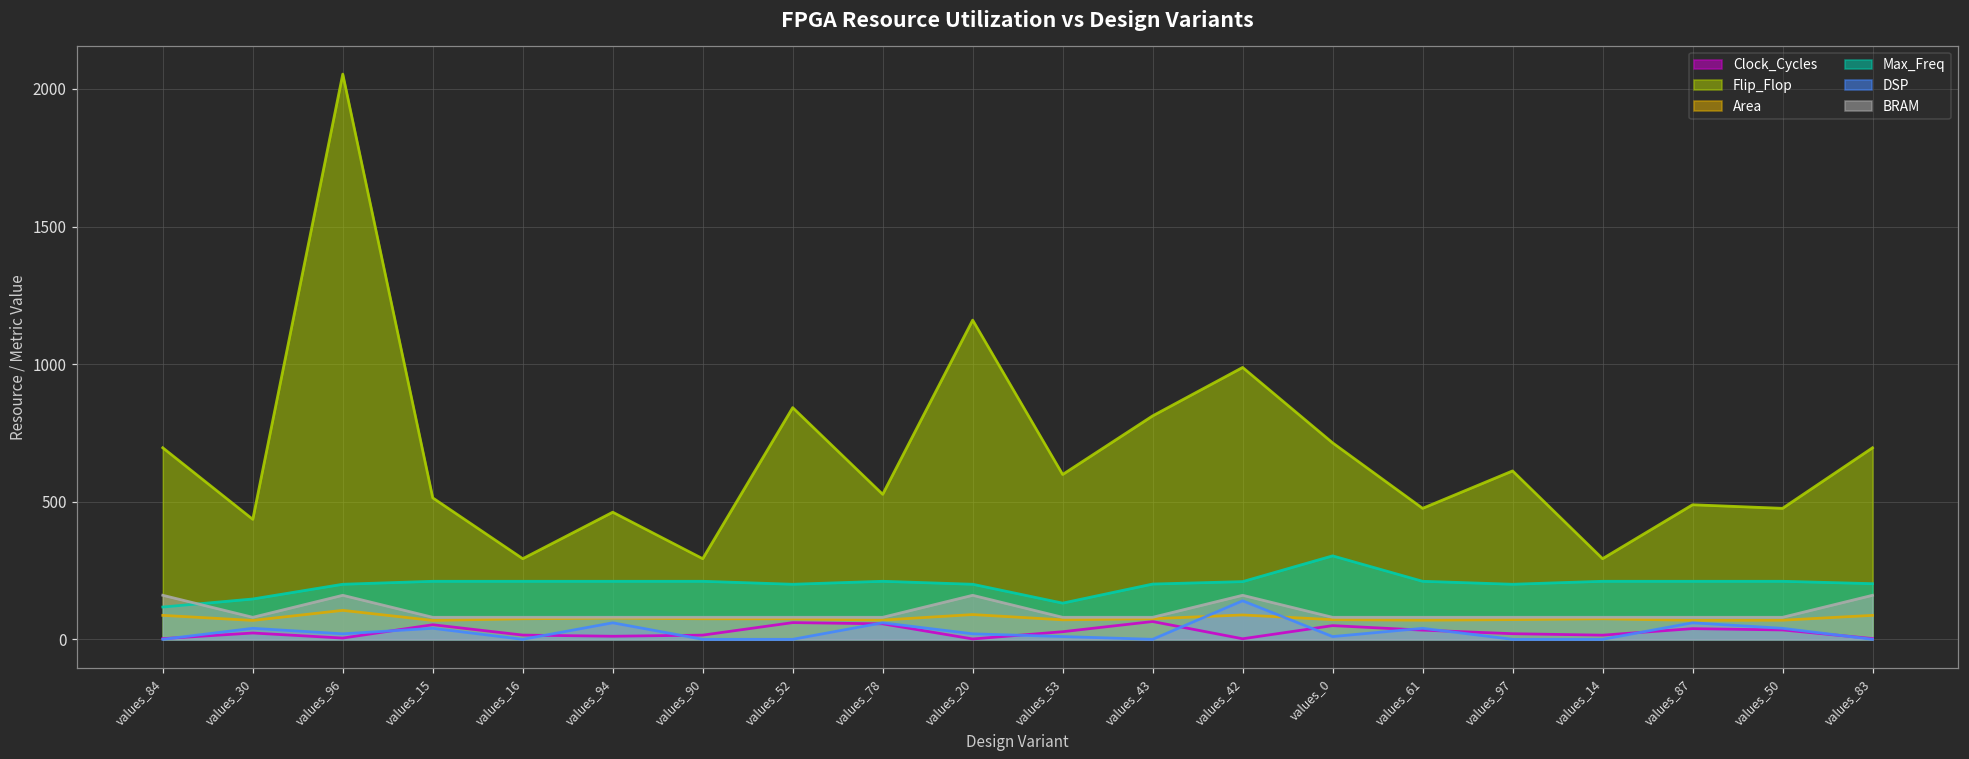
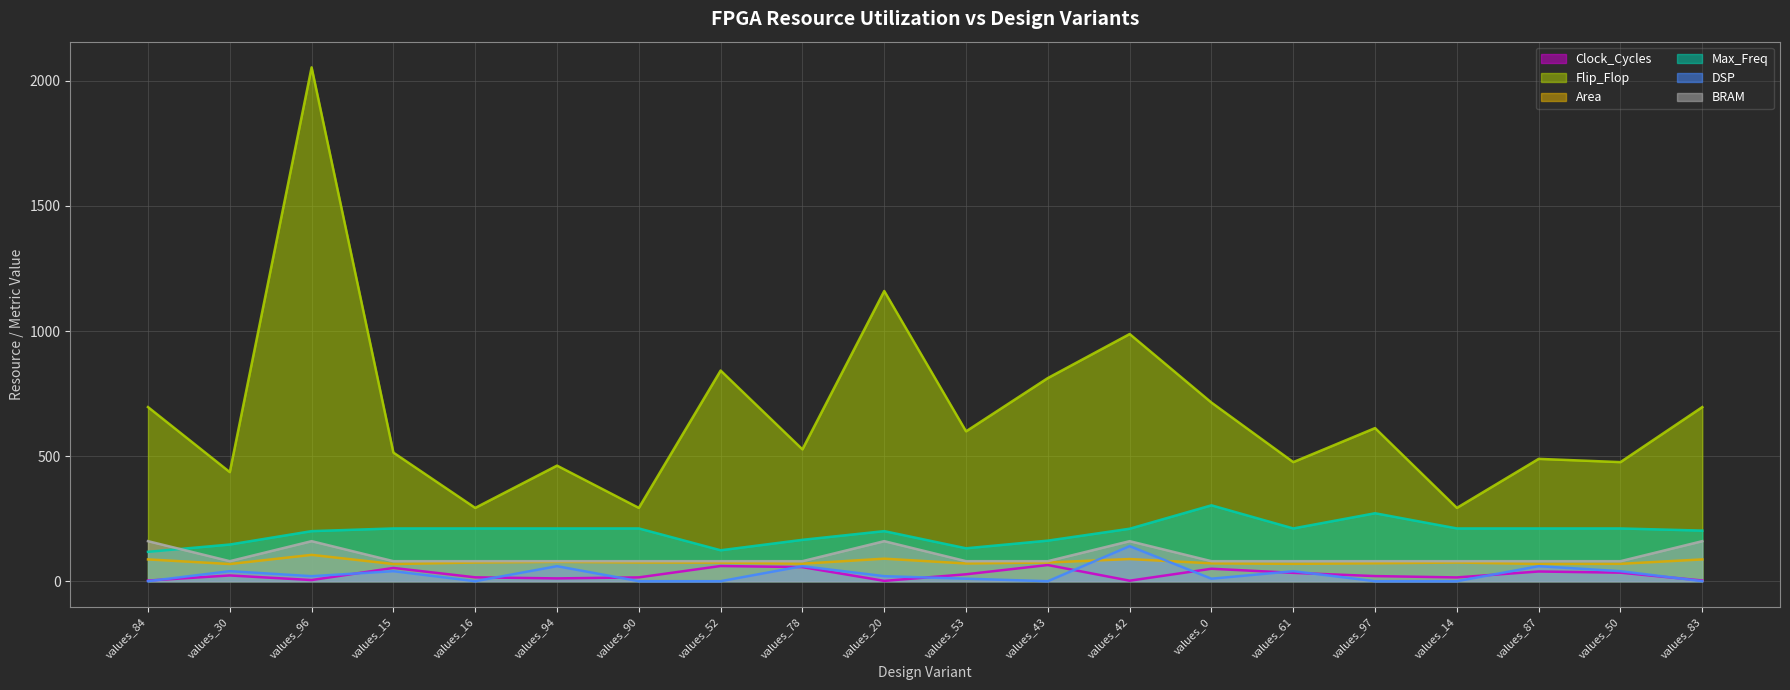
  {
    "Clock_Cycles": {
      "values_30": 20,
      "values_96": 0,
      "values_15": 50,
      "values_16": 20,
      "values_94": 10,
      "values_90": 20,
      "values_52": 60,
      "values_20": 0,
      "values_53": 30,
      "values_42": 0,
      "values_0": 50,
      "values_97": 20,
      "values_14": 20,
      "values_87": 40
    },
    "Max_Freq": {
      "values_84": 120,
      "values_30": 150,
      "values_96": 200,
      "values_15": 210,
      "values_16": 210,
      "values_94": 210,
      "values_90": 210,
-     "values_52": 200,
-     "values_78": 210,
+     "values_52": 120,
+     "values_78": 170,
      "values_20": 200,
      "values_53": 130,
-     "values_43": 200,
+     "values_43": 160,
      "values_42": 210,
      "values_0": 300,
      "values_61": 210,
-     "values_97": 200,
+     "values_97": 270,
      "values_14": 210,
      "values_87": 210,
      "values_50": 210,
      "values_83": 200
    },
    "DSP": {
      "values_30": 40,
      "values_96": 20,
      "values_15": 40,
      "values_16": 0,
      "values_94": 60,
      "values_90": 0,
      "values_52": 0,
      "values_20": 20,
      "values_53": 10,
      "values_43": 0,
      "values_42": 140,
      "values_0": 10,
      "values_97": 0,
      "values_14": 0
    },
    "BRAM": {
      "values_84": 160,
      "values_30": 80,
      "values_96": 160,
      "values_15": 80,
      "values_20": 160,
      "values_42": 160,
      "values_61": 80,
      "values_87": 80,
      "values_50": 80,
      "values_83": 160
    }
  }
